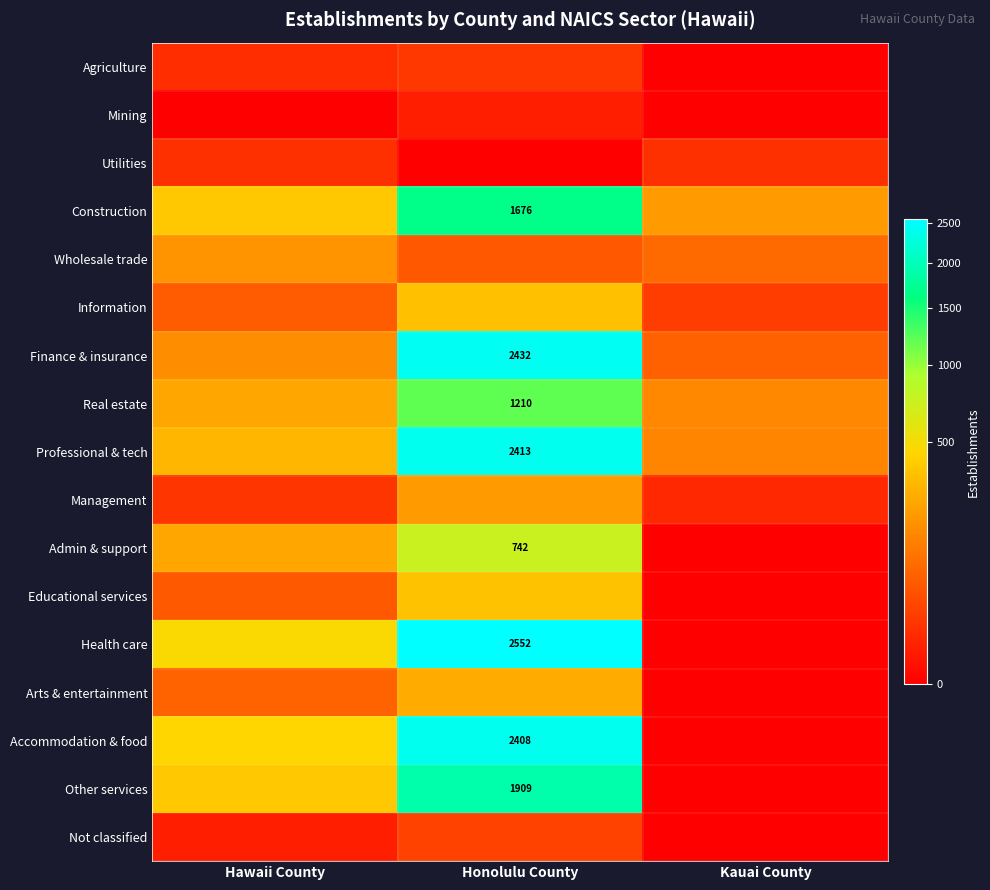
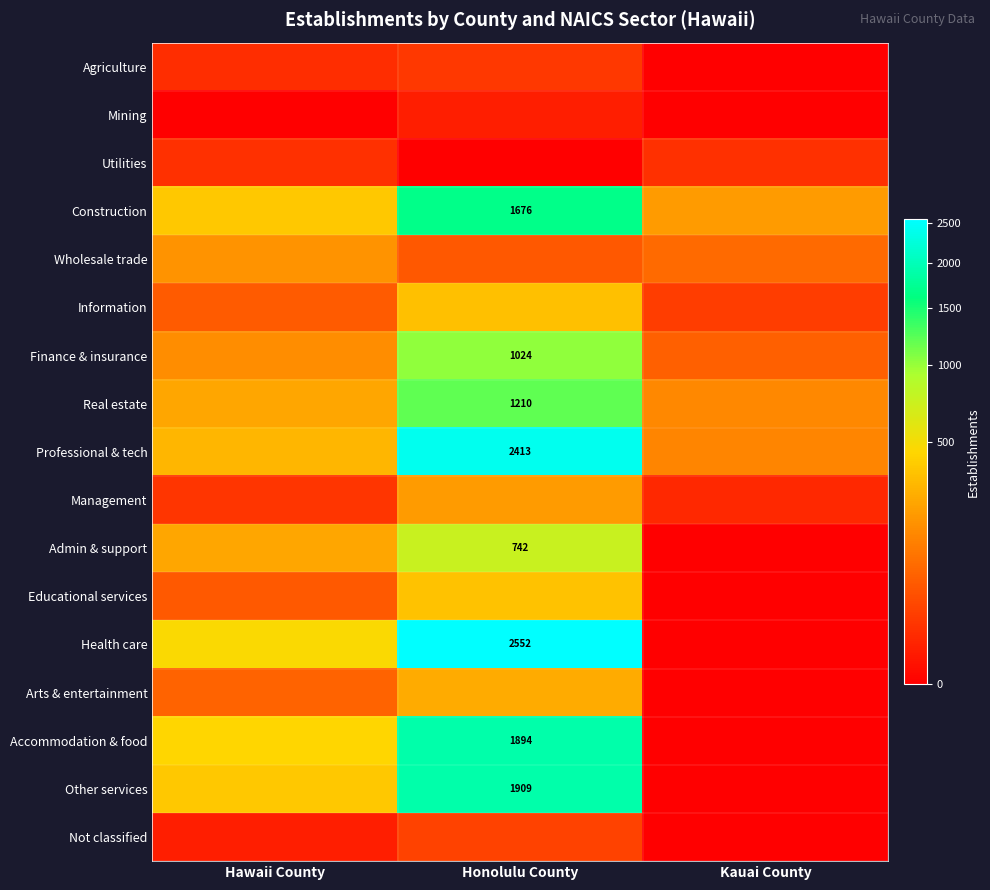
  {
    "Construction": {
      "Honolulu County": 1676
    },
    "Finance & insurance": {
-     "Honolulu County": 2432
+     "Honolulu County": 1024
    },
    "Real estate": {
      "Honolulu County": 1210
    },
    "Professional & tech": {
      "Honolulu County": 2413
    },
    "Admin & support": {
      "Honolulu County": 742
    },
    "Health care": {
      "Honolulu County": 2552
    },
    "Accommodation & food": {
-     "Honolulu County": 2408
+     "Honolulu County": 1894
    },
    "Other services": {
      "Honolulu County": 1909
    }
  }
